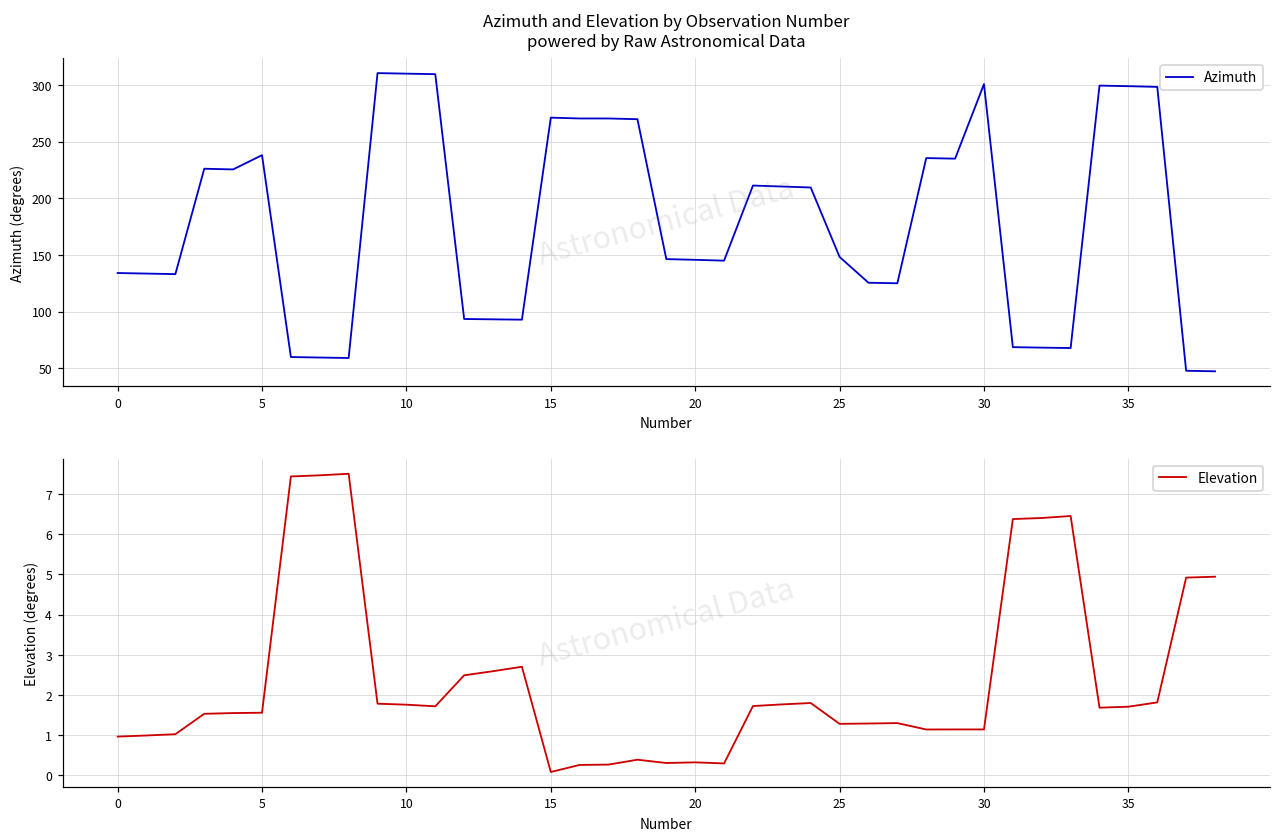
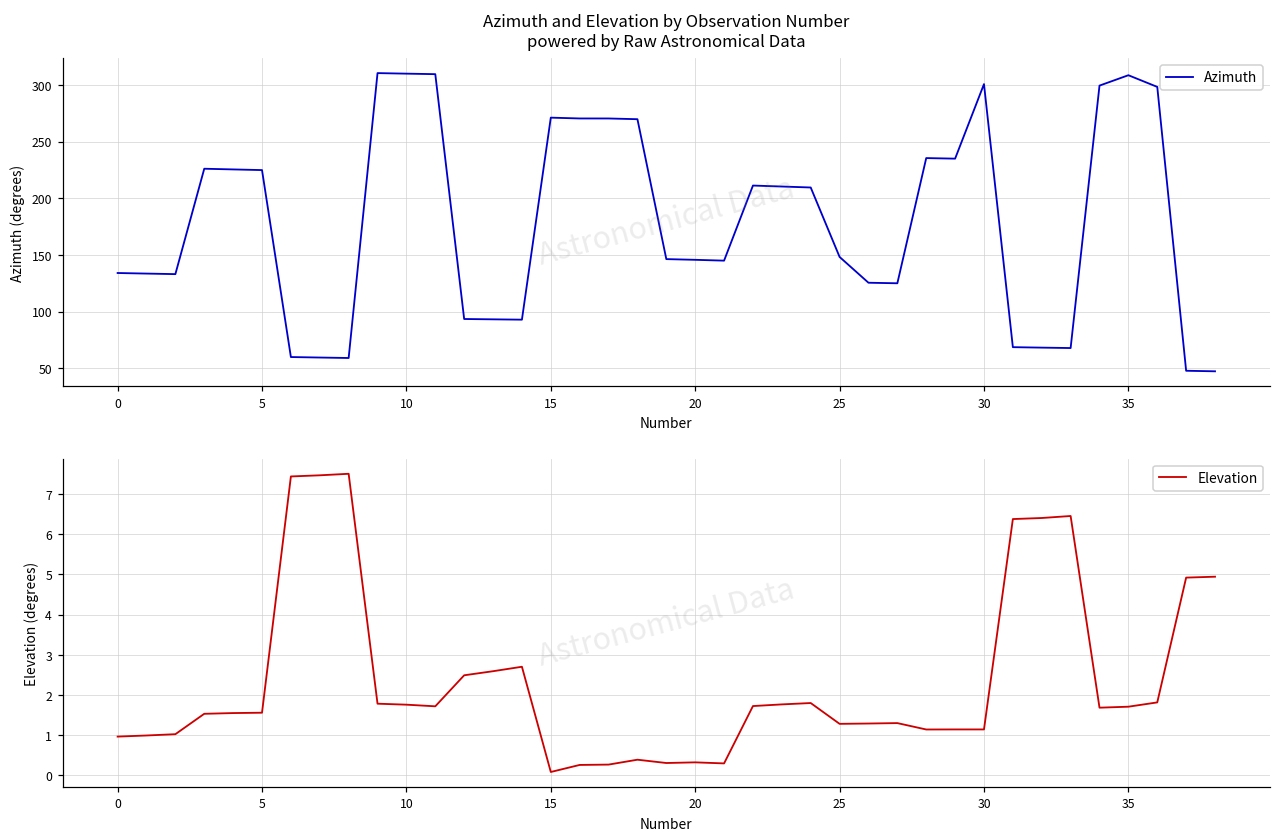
  {
    "Azimuth and Elevation by Observation Number powered by Raw Astronomical Data": {
      "0": 134,
-     "5": 238,
+     "5": 225,
      "10": 310,
      "15": 271,
      "20": 146,
      "25": 148,
      "30": 301,
-     "35": 299
+     "35": 308
    }
  }
